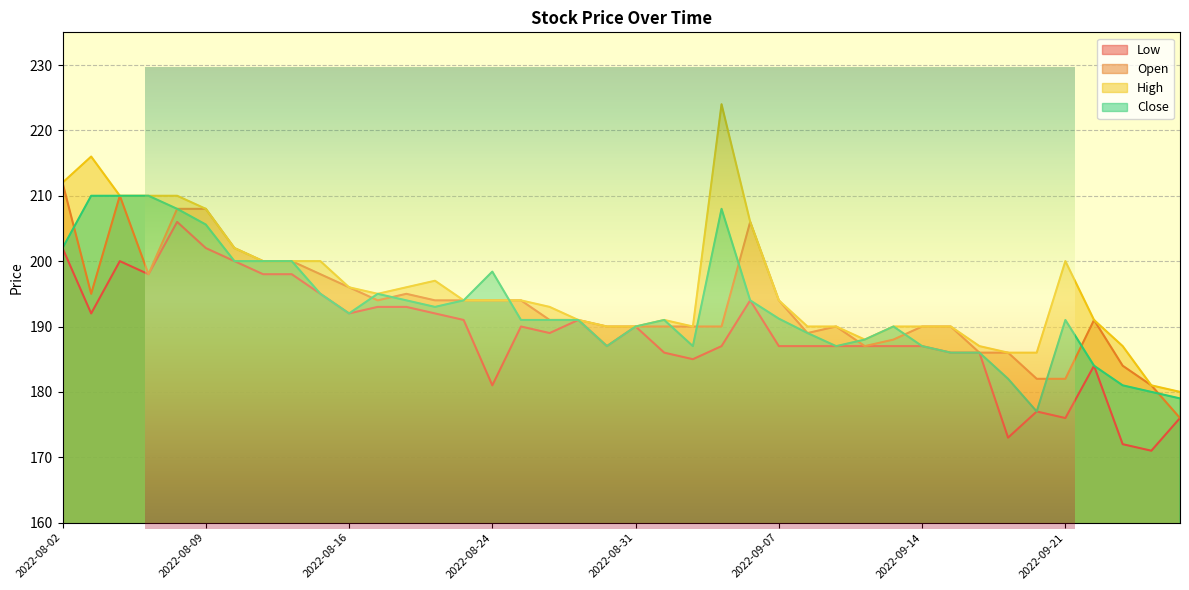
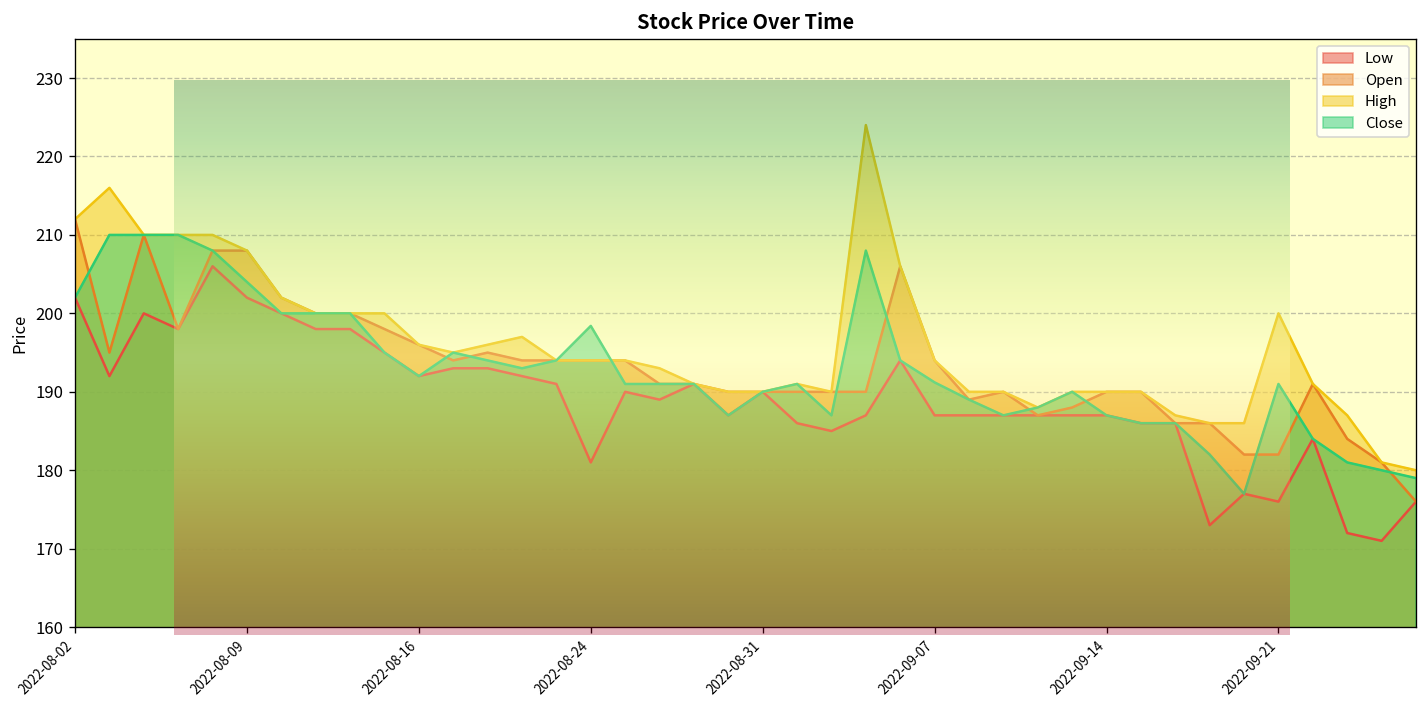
  {
    "Stock Price Over Time": {
      "Close": {
-       "2022-08-09": 206,
+       "2022-08-09": 204,
        "2022-08-24": 198,
        "2022-09-07": 191,
        "2022-09-21": 191
      }
    }
  }
